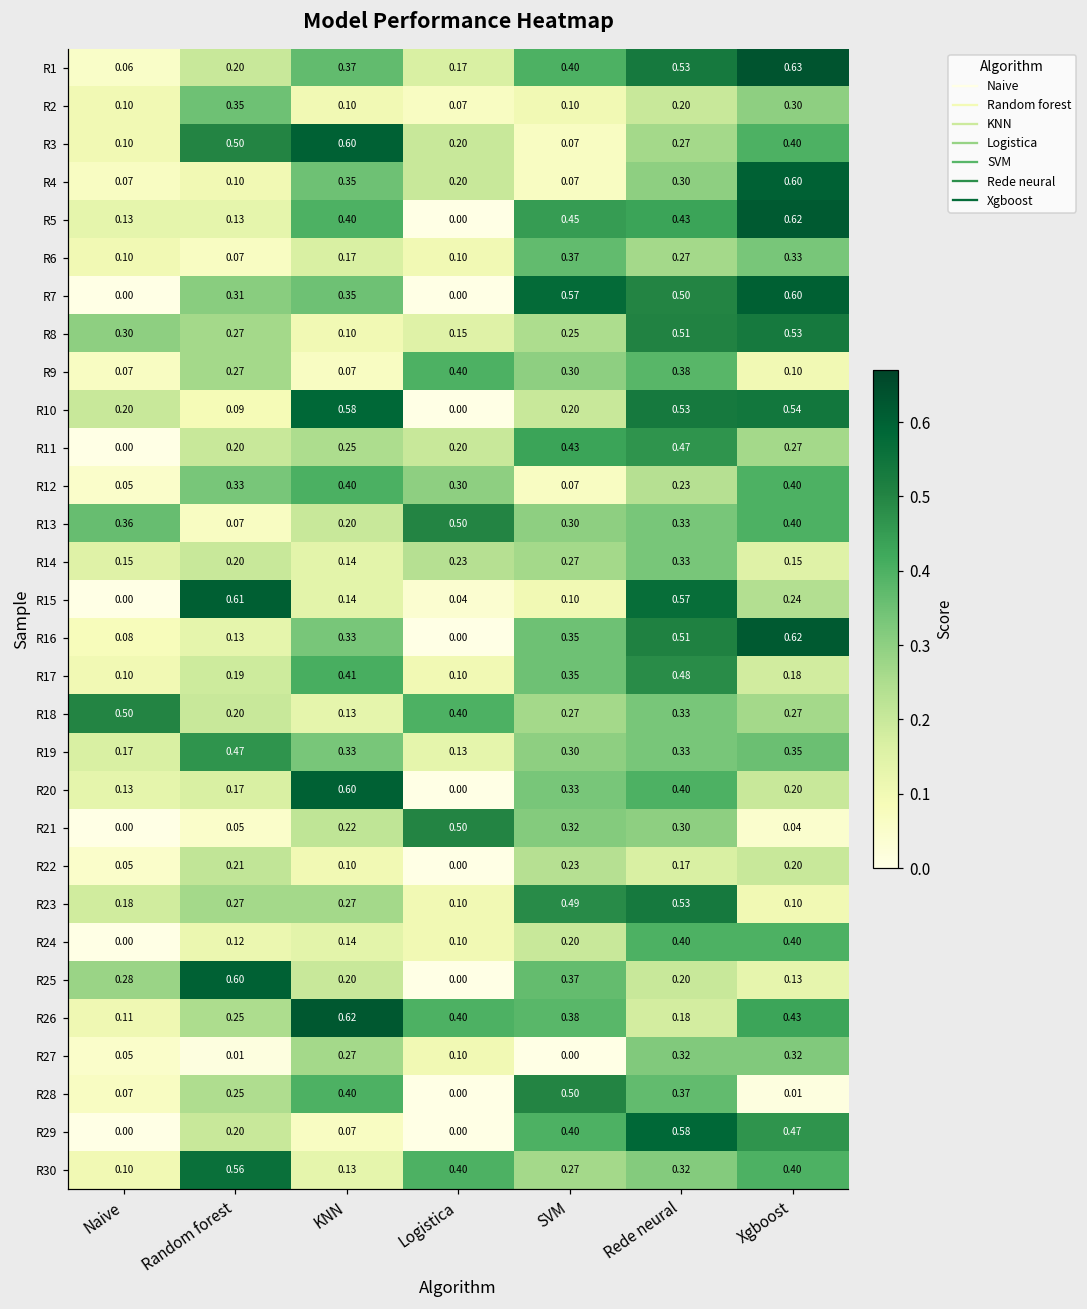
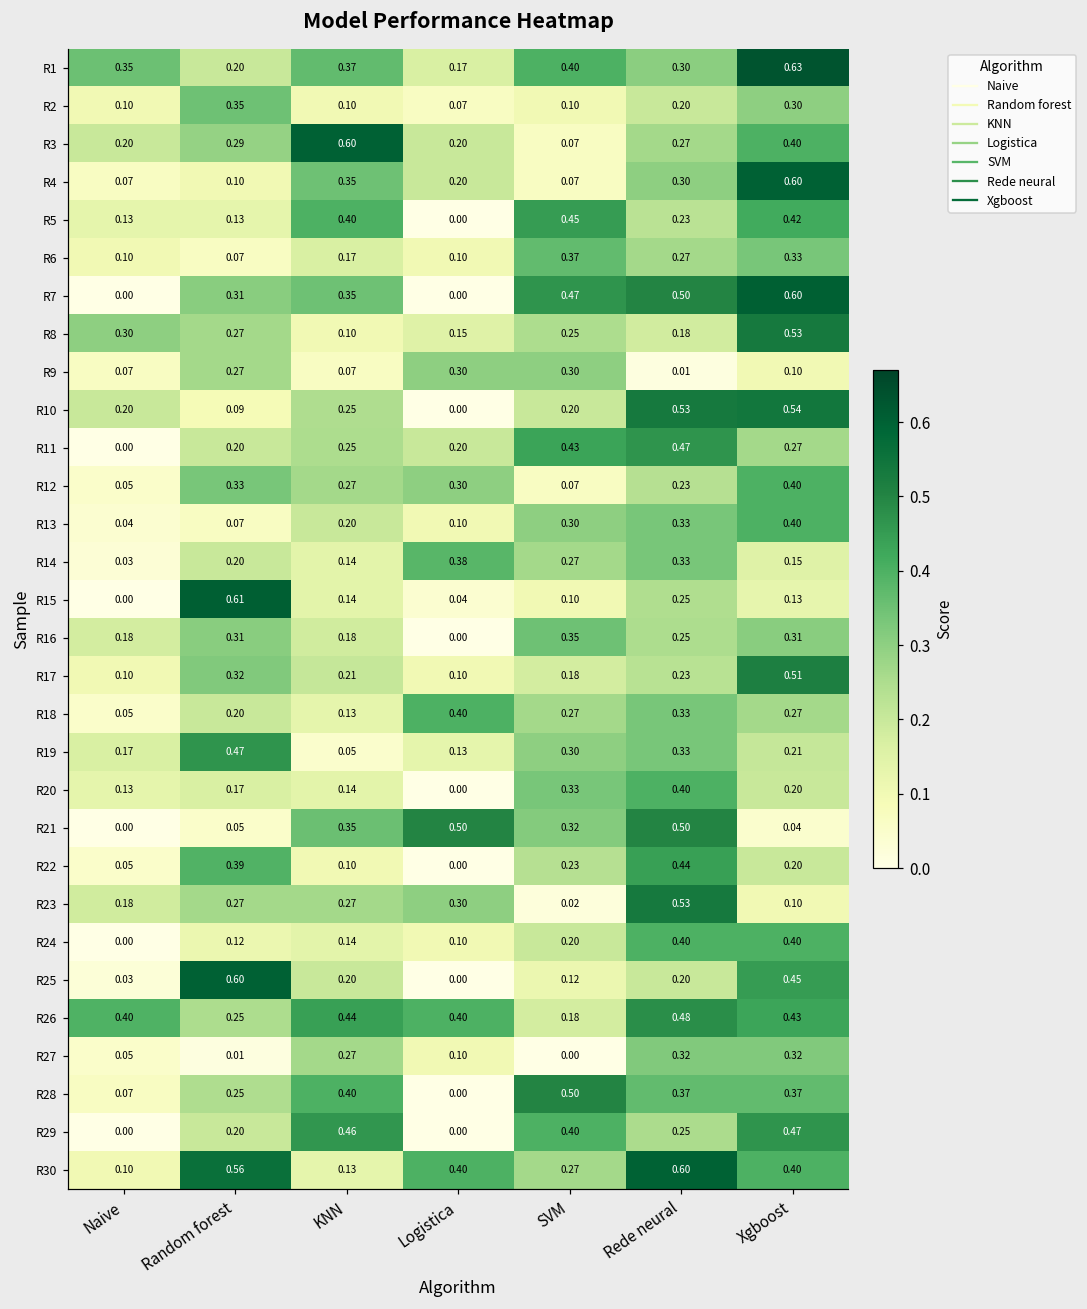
  {
    "R1": {
-     "Naive": 0.06,
+     "Naive": 0.35,
      "Random forest": 0.20,
      "KNN": 0.37,
      "Logistica": 0.17,
      "SVM": 0.40,
-     "Rede neural": 0.53,
+     "Rede neural": 0.30,
      "Xgboost": 0.63
    },
    "R3": {
-     "Naive": 0.10,
-     "Random forest": 0.50,
+     "Naive": 0.20,
+     "Random forest": 0.29,
      "KNN": 0.60,
      "Logistica": 0.20,
      "SVM": 0.07,
      "Rede neural": 0.27,
      "Xgboost": 0.40
    },
    "R5": {
      "Naive": 0.13,
      "Random forest": 0.13,
      "KNN": 0.40,
      "Logistica": 0.00,
      "SVM": 0.45,
-     "Rede neural": 0.43,
-     "Xgboost": 0.62
+     "Rede neural": 0.23,
+     "Xgboost": 0.42
    },
    "R7": {
      "Naive": 0.00,
      "Random forest": 0.31,
      "KNN": 0.35,
      "Logistica": 0.00,
-     "SVM": 0.57,
+     "SVM": 0.47,
      "Rede neural": 0.50,
      "Xgboost": 0.60
    },
    "R8": {
      "Naive": 0.30,
      "Random forest": 0.27,
      "KNN": 0.10,
      "Logistica": 0.15,
      "SVM": 0.25,
-     "Rede neural": 0.51,
+     "Rede neural": 0.18,
      "Xgboost": 0.53
    },
    "R9": {
      "Naive": 0.07,
      "Random forest": 0.27,
      "KNN": 0.07,
-     "Logistica": 0.40,
+     "Logistica": 0.30,
      "SVM": 0.30,
-     "Rede neural": 0.38,
+     "Rede neural": 0.01,
      "Xgboost": 0.10
    },
    "R10": {
      "Naive": 0.20,
      "Random forest": 0.09,
-     "KNN": 0.58,
+     "KNN": 0.25,
      "Logistica": 0.00,
      "SVM": 0.20,
      "Rede neural": 0.53,
      "Xgboost": 0.54
    },
    "R12": {
      "Naive": 0.05,
      "Random forest": 0.33,
-     "KNN": 0.40,
+     "KNN": 0.27,
      "Logistica": 0.30,
      "SVM": 0.07,
      "Rede neural": 0.23,
      "Xgboost": 0.40
    },
    "R13": {
-     "Naive": 0.36,
+     "Naive": 0.04,
      "Random forest": 0.07,
      "KNN": 0.20,
-     "Logistica": 0.50,
+     "Logistica": 0.10,
      "SVM": 0.30,
      "Rede neural": 0.33,
      "Xgboost": 0.40
    },
    "R14": {
-     "Naive": 0.15,
+     "Naive": 0.03,
      "Random forest": 0.20,
      "KNN": 0.14,
-     "Logistica": 0.23,
+     "Logistica": 0.38,
      "SVM": 0.27,
      "Rede neural": 0.33,
      "Xgboost": 0.15
    },
    "R15": {
      "Naive": 0.00,
      "Random forest": 0.61,
      "KNN": 0.14,
      "Logistica": 0.04,
      "SVM": 0.10,
-     "Rede neural": 0.57,
-     "Xgboost": 0.24
+     "Rede neural": 0.25,
+     "Xgboost": 0.13
    },
    "R16": {
-     "Naive": 0.08,
-     "Random forest": 0.13,
-     "KNN": 0.33,
+     "Naive": 0.18,
+     "Random forest": 0.31,
+     "KNN": 0.18,
      "Logistica": 0.00,
      "SVM": 0.35,
-     "Rede neural": 0.51,
-     "Xgboost": 0.62
+     "Rede neural": 0.25,
+     "Xgboost": 0.31
    },
    "R17": {
      "Naive": 0.10,
-     "Random forest": 0.19,
-     "KNN": 0.41,
+     "Random forest": 0.32,
+     "KNN": 0.21,
      "Logistica": 0.10,
-     "SVM": 0.35,
-     "Rede neural": 0.48,
-     "Xgboost": 0.18
+     "SVM": 0.18,
+     "Rede neural": 0.23,
+     "Xgboost": 0.51
    },
    "R18": {
-     "Naive": 0.50,
+     "Naive": 0.05,
      "Random forest": 0.20,
      "KNN": 0.13,
      "Logistica": 0.40,
      "SVM": 0.27,
      "Rede neural": 0.33,
      "Xgboost": 0.27
    },
    "R19": {
      "Naive": 0.17,
      "Random forest": 0.47,
-     "KNN": 0.33,
+     "KNN": 0.05,
      "Logistica": 0.13,
      "SVM": 0.30,
      "Rede neural": 0.33,
-     "Xgboost": 0.35
+     "Xgboost": 0.21
    },
    "R20": {
      "Naive": 0.13,
      "Random forest": 0.17,
-     "KNN": 0.60,
+     "KNN": 0.14,
      "Logistica": 0.00,
      "SVM": 0.33,
      "Rede neural": 0.40,
      "Xgboost": 0.20
    },
    "R21": {
      "Naive": 0.00,
      "Random forest": 0.05,
-     "KNN": 0.22,
+     "KNN": 0.35,
      "Logistica": 0.50,
      "SVM": 0.32,
-     "Rede neural": 0.30,
+     "Rede neural": 0.50,
      "Xgboost": 0.04
    },
    "R22": {
      "Naive": 0.05,
-     "Random forest": 0.21,
+     "Random forest": 0.39,
      "KNN": 0.10,
      "Logistica": 0.00,
      "SVM": 0.23,
-     "Rede neural": 0.17,
+     "Rede neural": 0.44,
      "Xgboost": 0.20
    },
    "R23": {
      "Naive": 0.18,
      "Random forest": 0.27,
      "KNN": 0.27,
-     "Logistica": 0.10,
-     "SVM": 0.49,
+     "Logistica": 0.30,
+     "SVM": 0.02,
      "Rede neural": 0.53,
      "Xgboost": 0.10
    },
    "R25": {
-     "Naive": 0.28,
+     "Naive": 0.03,
      "Random forest": 0.60,
      "KNN": 0.20,
      "Logistica": 0.00,
-     "SVM": 0.37,
+     "SVM": 0.12,
      "Rede neural": 0.20,
-     "Xgboost": 0.13
+     "Xgboost": 0.45
    },
    "R26": {
-     "Naive": 0.11,
+     "Naive": 0.40,
      "Random forest": 0.25,
-     "KNN": 0.62,
+     "KNN": 0.44,
      "Logistica": 0.40,
-     "SVM": 0.38,
-     "Rede neural": 0.18,
+     "SVM": 0.18,
+     "Rede neural": 0.48,
      "Xgboost": 0.43
    },
    "R28": {
      "Naive": 0.07,
      "Random forest": 0.25,
      "KNN": 0.40,
      "Logistica": 0.00,
      "SVM": 0.50,
      "Rede neural": 0.37,
-     "Xgboost": 0.01
+     "Xgboost": 0.37
    },
    "R29": {
      "Naive": 0.00,
      "Random forest": 0.20,
-     "KNN": 0.07,
+     "KNN": 0.46,
      "Logistica": 0.00,
      "SVM": 0.40,
-     "Rede neural": 0.58,
+     "Rede neural": 0.25,
      "Xgboost": 0.47
    },
    "R30": {
      "Naive": 0.10,
      "Random forest": 0.56,
      "KNN": 0.13,
      "Logistica": 0.40,
      "SVM": 0.27,
-     "Rede neural": 0.32,
+     "Rede neural": 0.60,
      "Xgboost": 0.40
    }
  }
